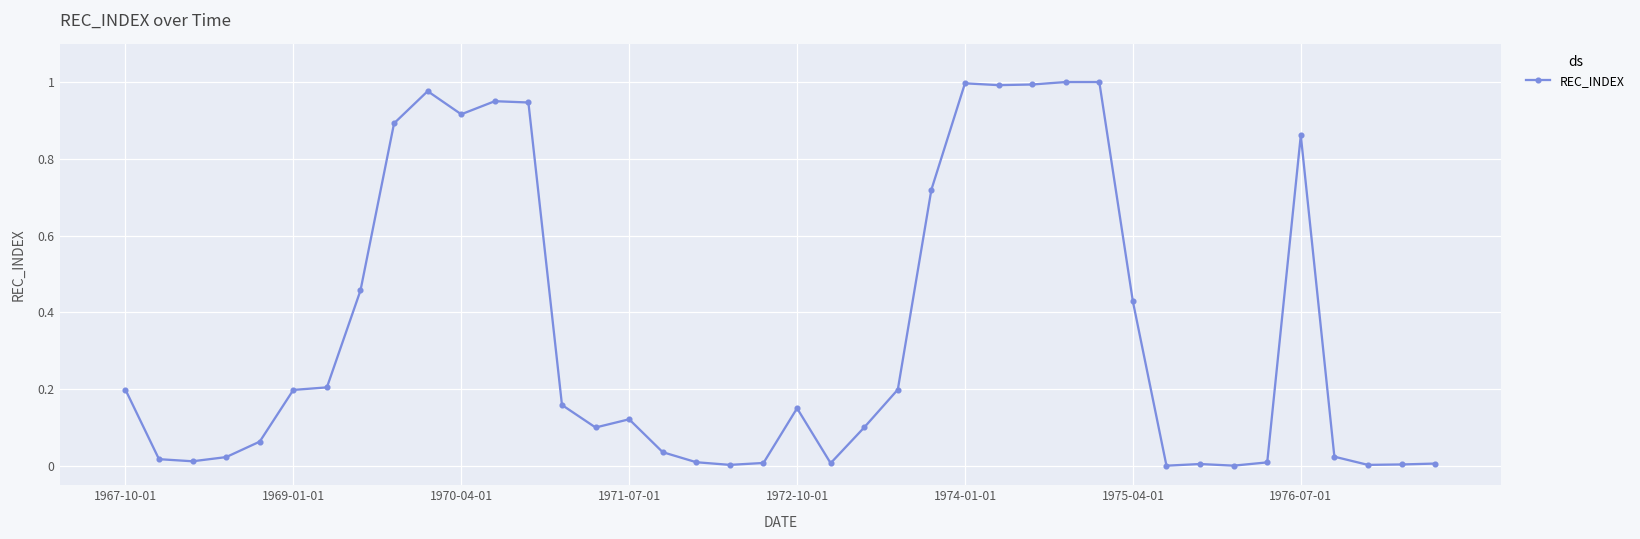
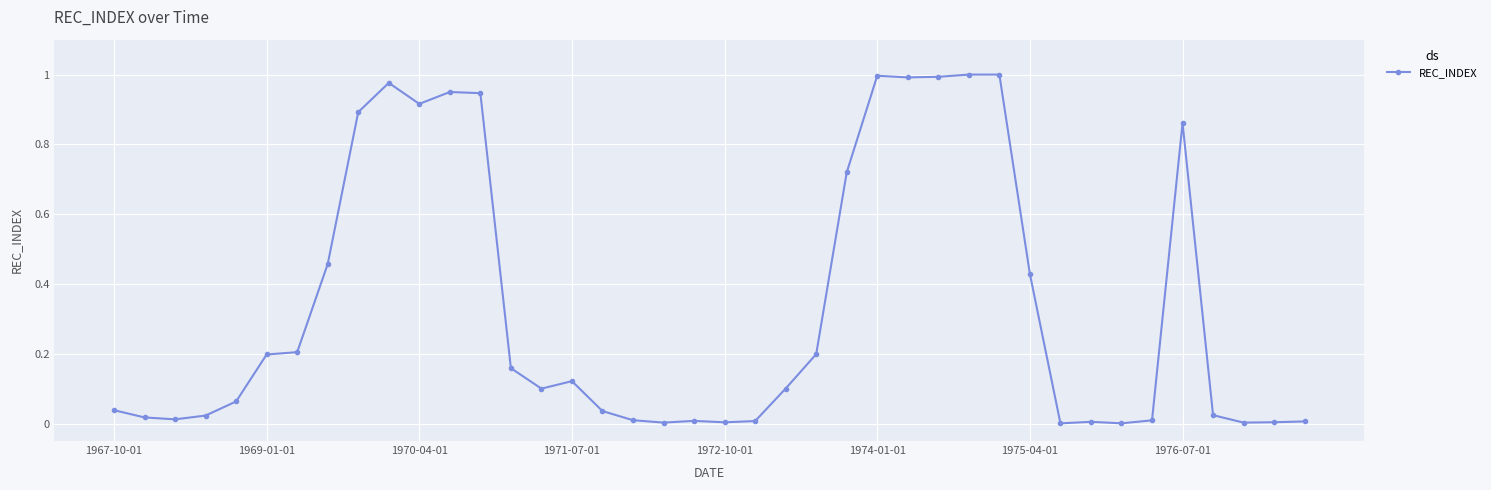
  {
-   "1967-10-01": 0.20,
+   "1967-10-01": 0.04,
    "1969-01-01": 0.20,
    "1970-04-01": 0.92,
    "1971-07-01": 0.12,
-   "1972-10-01": 0.15,
+   "1972-10-01": 0.00,
    "1974-01-01": 1.00,
    "1975-04-01": 0.43,
    "1976-07-01": 0.86
  }
